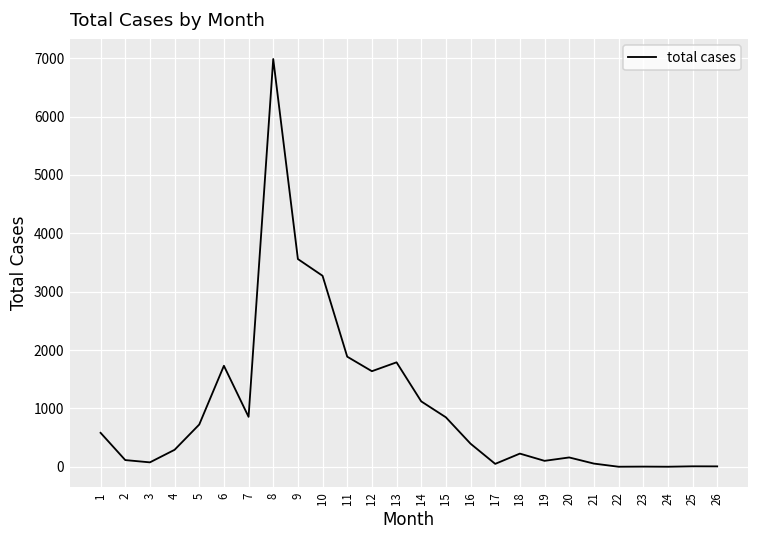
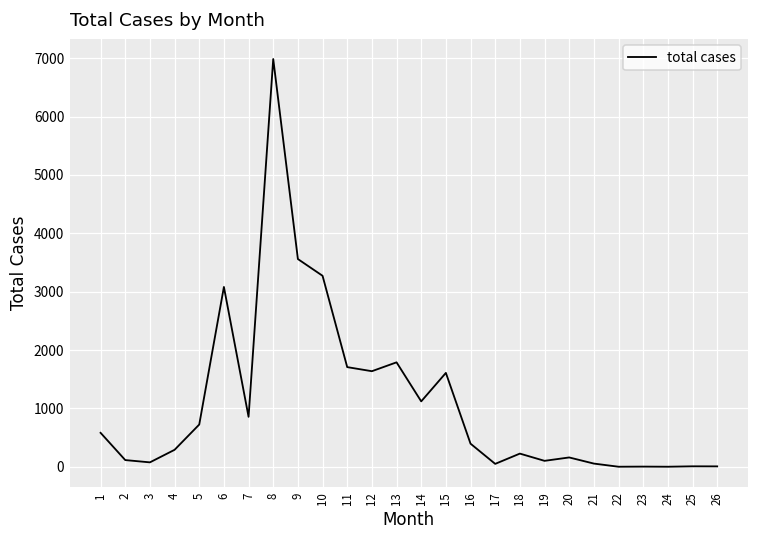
  {
    "1": 600,
    "2": 100,
    "3": 100,
    "4": 300,
    "5": 700,
-   "6": 1700,
+   "6": 3100,
    "7": 900,
    "8": 7000,
    "9": 3600,
    "10": 3300,
-   "11": 1900,
+   "11": 1700,
    "12": 1600,
    "13": 1800,
    "14": 1100,
-   "15": 800,
+   "15": 1600,
    "16": 400,
    "17": 0,
    "18": 200,
    "19": 100,
    "20": 200,
    "21": 100,
    "22": 0,
    "23": 0,
    "24": 0,
    "25": 0,
    "26": 0
  }
